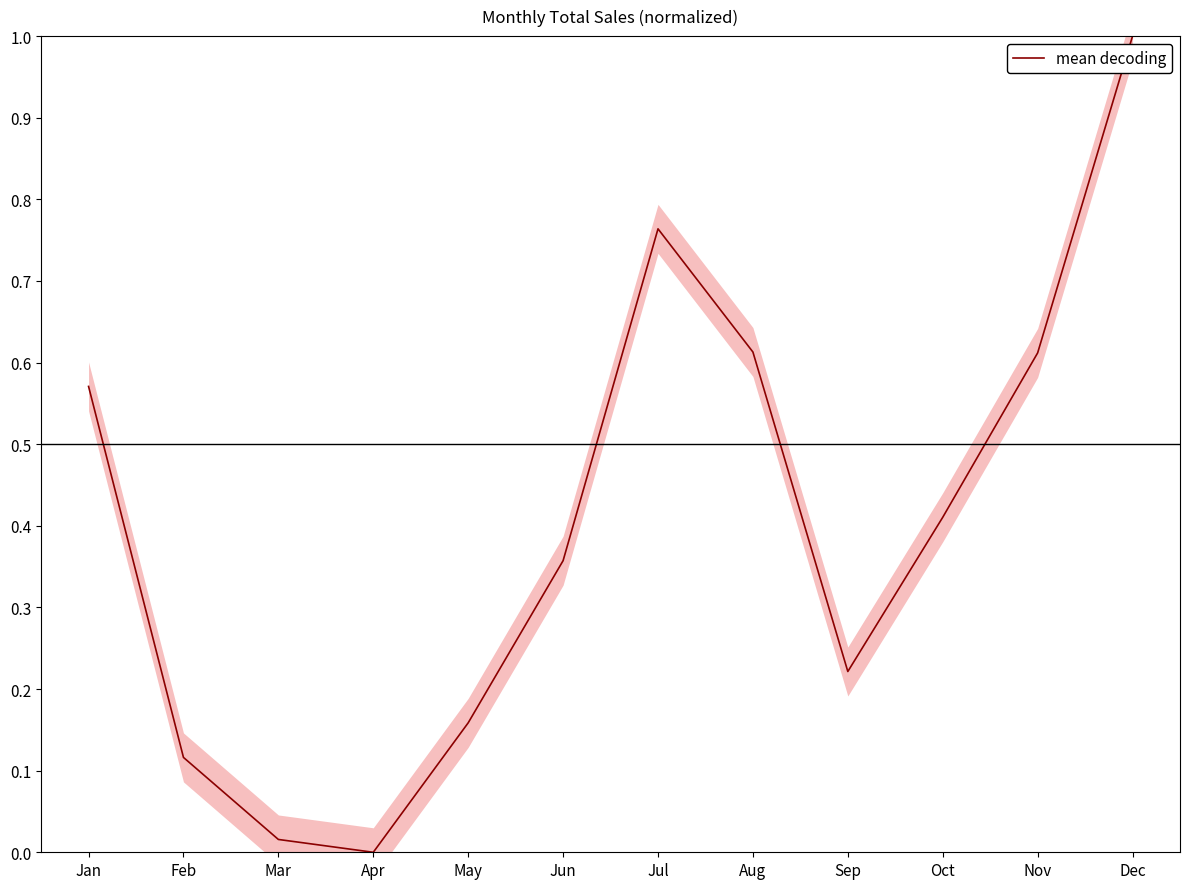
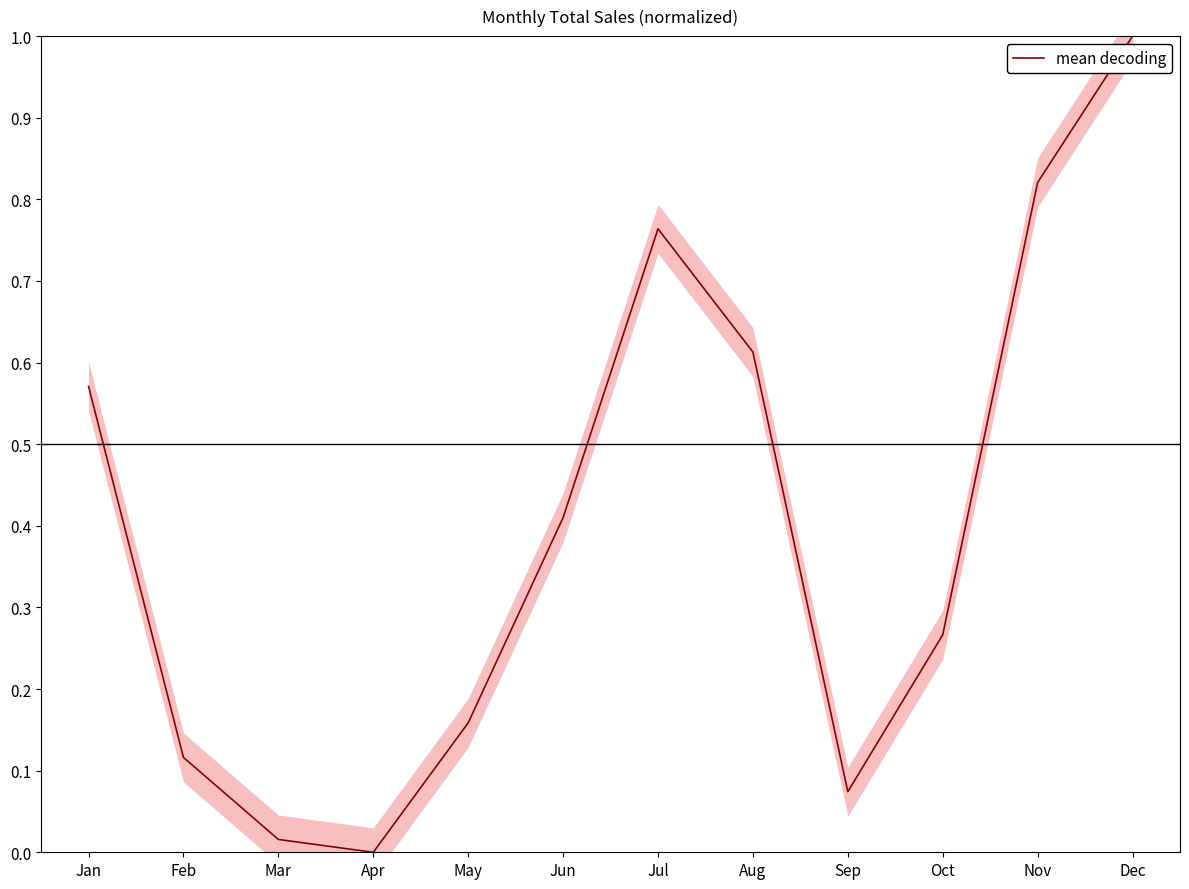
  {
    "mean decoding": {
      "Jan": 0.57,
      "Feb": 0.12,
      "Mar": 0.02,
      "Apr": 0.00,
      "May": 0.16,
-     "Jun": 0.36,
+     "Jun": 0.41,
      "Jul": 0.76,
      "Aug": 0.61,
-     "Sep": 0.22,
-     "Oct": 0.41,
-     "Nov": 0.61,
+     "Sep": 0.07,
+     "Oct": 0.27,
+     "Nov": 0.82,
      "Dec": 1.00
    }
  }
